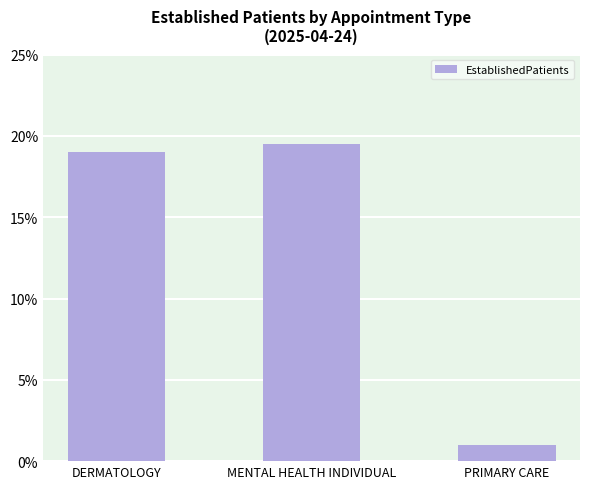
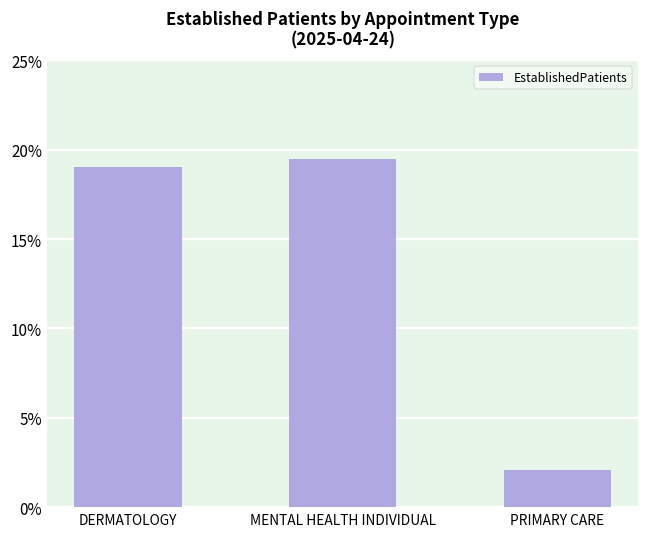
  {
    "DERMATOLOGY": "19.0%",
    "MENTAL HEALTH INDIVIDUAL": "19.5%",
-   "PRIMARY CARE": "1.0%"
+   "PRIMARY CARE": "2.1%"
  }
